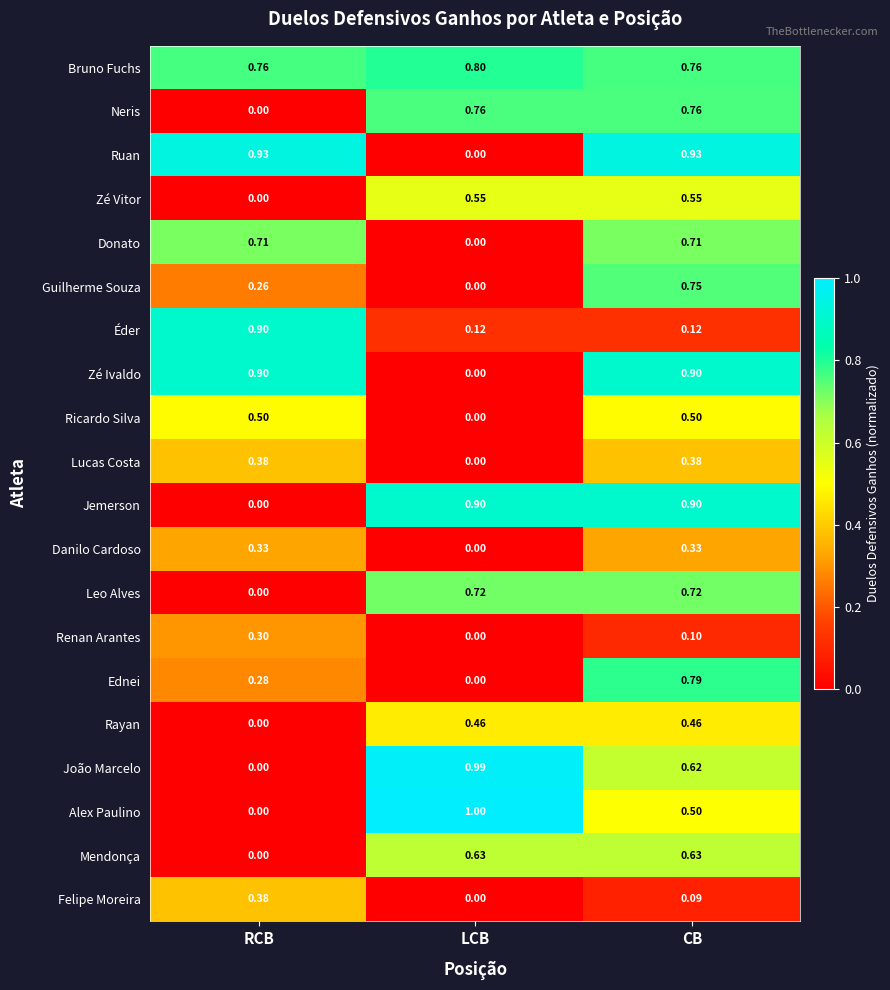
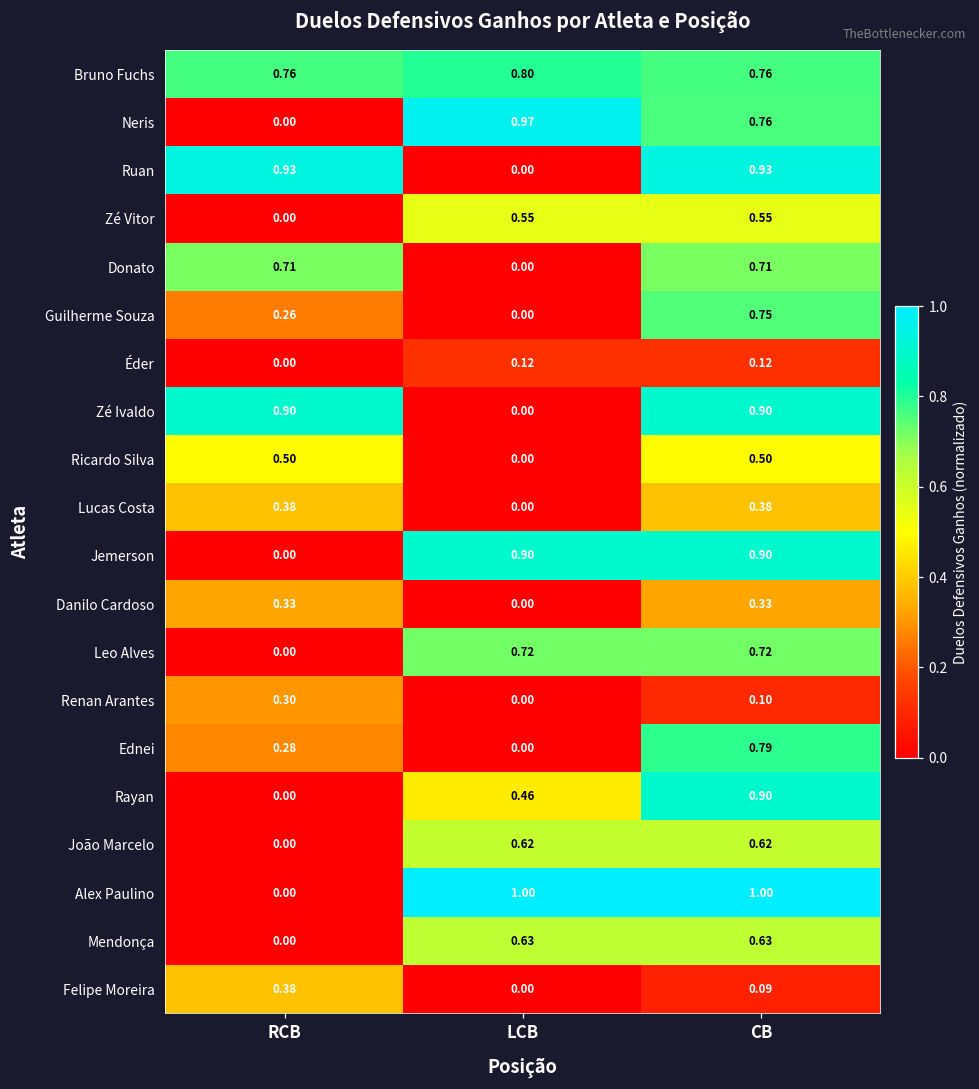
  {
    "Bruno Fuchs": {
      "RCB": 0.76,
      "LCB": 0.80,
      "CB": 0.76
    },
    "Neris": {
      "RCB": 0.00,
-     "LCB": 0.76,
+     "LCB": 0.97,
      "CB": 0.76
    },
    "Ruan": {
      "RCB": 0.93,
      "LCB": 0.00,
      "CB": 0.93
    },
    "Zé Vitor": {
      "RCB": 0.00,
      "LCB": 0.55,
      "CB": 0.55
    },
    "Donato": {
      "RCB": 0.71,
      "LCB": 0.00,
      "CB": 0.71
    },
    "Guilherme Souza": {
      "RCB": 0.26,
      "LCB": 0.00,
      "CB": 0.75
    },
    "Éder": {
-     "RCB": 0.90,
+     "RCB": 0.00,
      "LCB": 0.12,
      "CB": 0.12
    },
    "Zé Ivaldo": {
      "RCB": 0.90,
      "LCB": 0.00,
      "CB": 0.90
    },
    "Ricardo Silva": {
      "RCB": 0.50,
      "LCB": 0.00,
      "CB": 0.50
    },
    "Lucas Costa": {
      "RCB": 0.38,
      "LCB": 0.00,
      "CB": 0.38
    },
    "Jemerson": {
      "RCB": 0.00,
      "LCB": 0.90,
      "CB": 0.90
    },
    "Danilo Cardoso": {
      "RCB": 0.33,
      "LCB": 0.00,
      "CB": 0.33
    },
    "Leo Alves": {
      "RCB": 0.00,
      "LCB": 0.72,
      "CB": 0.72
    },
    "Renan Arantes": {
      "RCB": 0.30,
      "LCB": 0.00,
      "CB": 0.10
    },
    "Ednei": {
      "RCB": 0.28,
      "LCB": 0.00,
      "CB": 0.79
    },
    "Rayan": {
      "RCB": 0.00,
      "LCB": 0.46,
-     "CB": 0.46
+     "CB": 0.90
    },
    "João Marcelo": {
      "RCB": 0.00,
-     "LCB": 0.99,
+     "LCB": 0.62,
      "CB": 0.62
    },
    "Alex Paulino": {
      "RCB": 0.00,
      "LCB": 1.00,
-     "CB": 0.50
+     "CB": 1.00
    },
    "Mendonça": {
      "RCB": 0.00,
      "LCB": 0.63,
      "CB": 0.63
    },
    "Felipe Moreira": {
      "RCB": 0.38,
      "LCB": 0.00,
      "CB": 0.09
    }
  }
